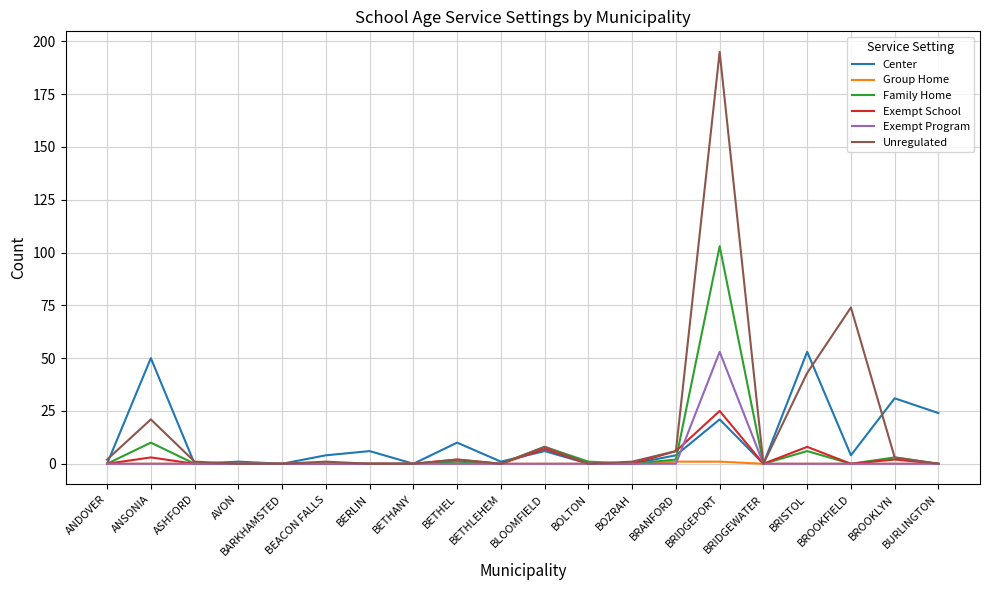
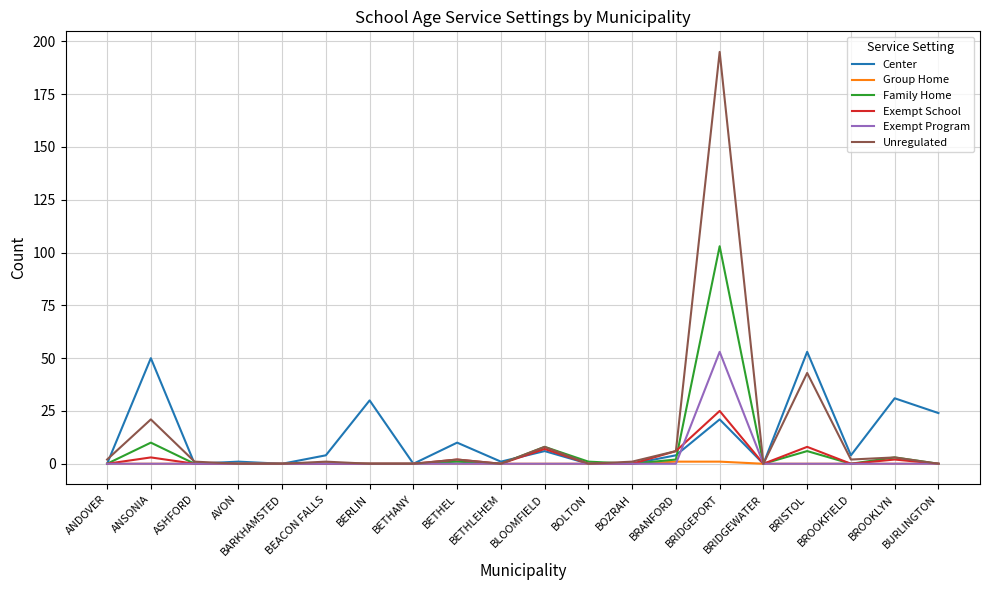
  {
    "Center": {
      "ANSONIA": 50,
      "BEACON FALLS": 4,
-     "BERLIN": 6,
+     "BERLIN": 30,
      "BETHEL": 10,
      "BRANFORD": 4,
      "BRIDGEPORT": 21,
      "BRISTOL": 53,
      "BROOKFIELD": 4,
      "BROOKLYN": 31,
      "BURLINGTON": 24
    },
    "Group Home": {
      "BRIDGEPORT": 1
    },
    "Family Home": {
      "ANSONIA": 10,
      "BRIDGEPORT": 103,
      "BRISTOL": 6
    },
    "Exempt School": {
      "ANSONIA": 3,
      "BRIDGEPORT": 25,
      "BRISTOL": 8
    },
    "Exempt Program": {
      "BRIDGEPORT": 53
    },
    "Unregulated": {
      "ANDOVER": 2,
      "ANSONIA": 21,
      "BRIDGEPORT": 195,
      "BRISTOL": 43,
-     "BROOKFIELD": 74
+     "BROOKFIELD": 2
    }
  }
